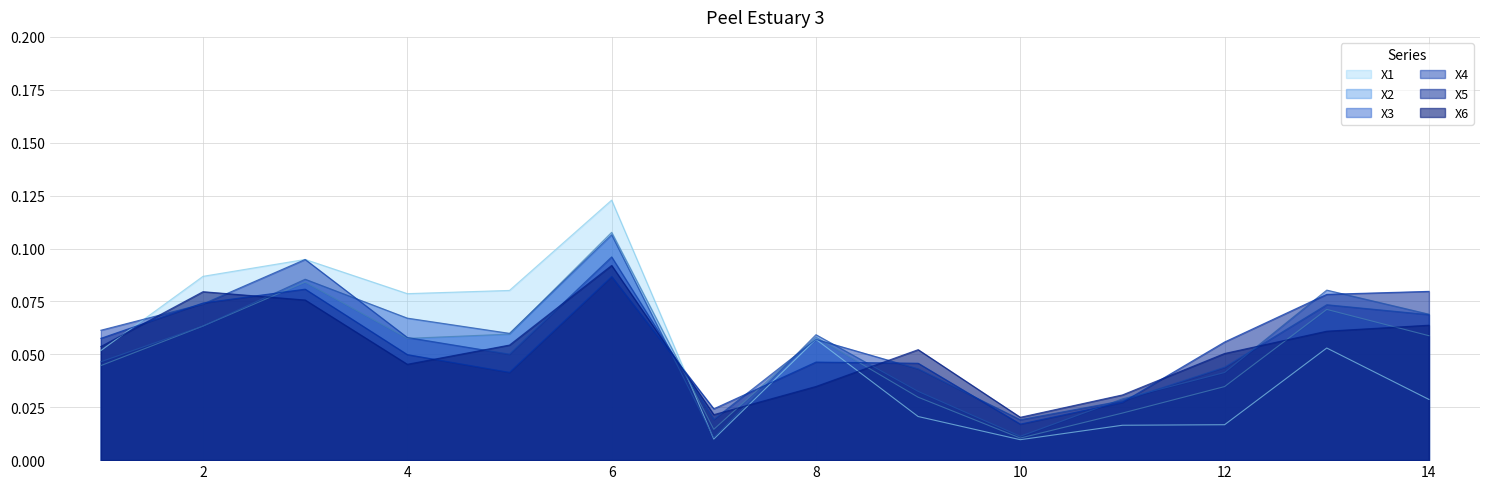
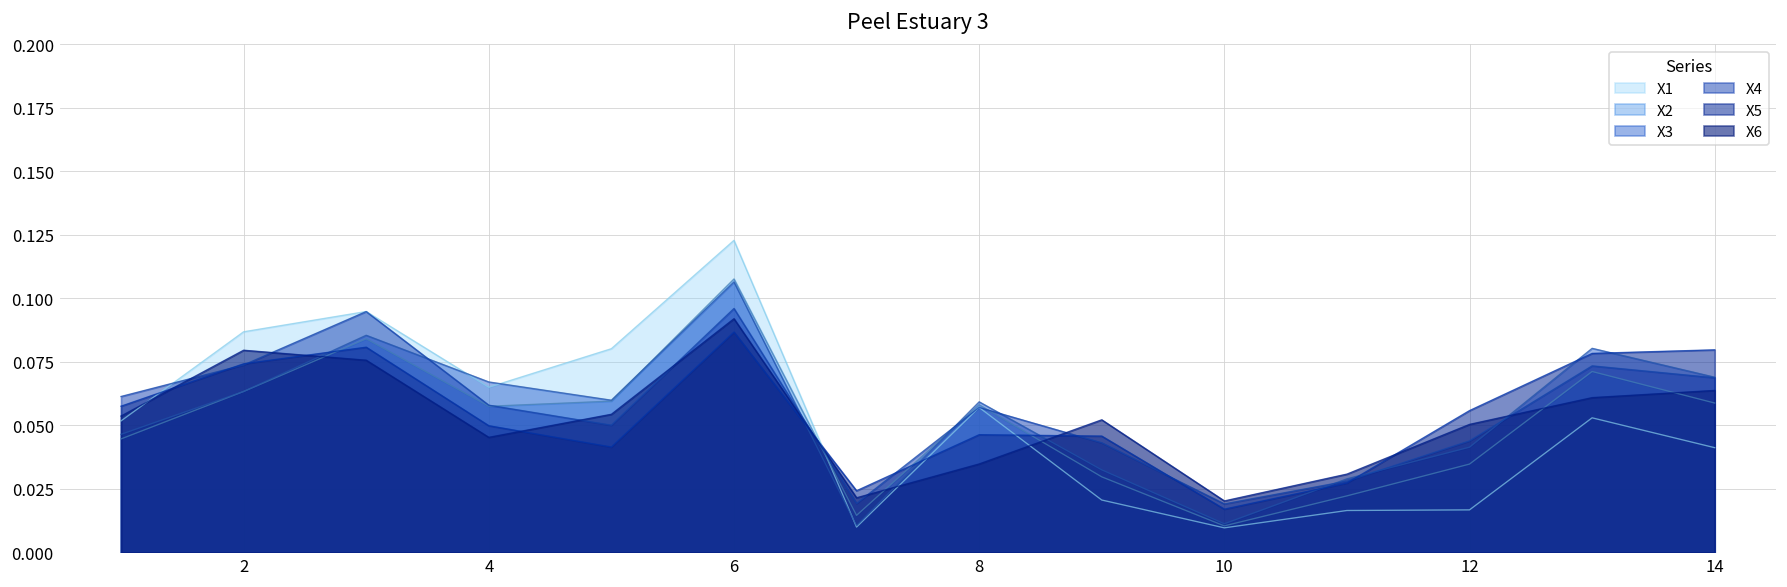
  {
    "X1": {
      "2": 0.087,
-     "4": 0.079,
+     "4": 0.065,
      "6": 0.123,
      "12": 0.017,
-     "14": 0.029
+     "14": 0.041
    }
  }
